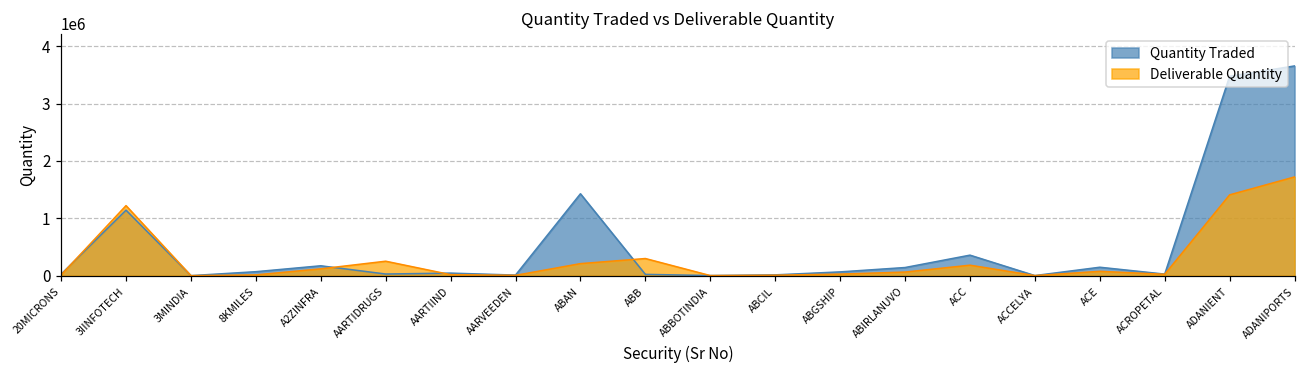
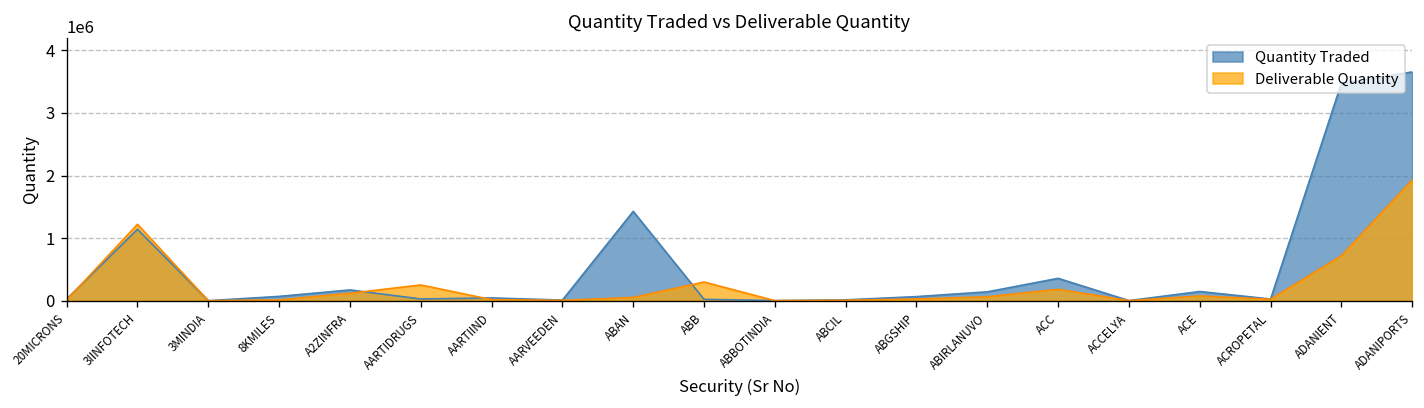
  {
    "Quantity Traded": {
      "3IINFOTECH": 1100000,
      "8KMILES": 100000,
      "A2ZINFRA": 200000,
      "AARTIDRUGS": 0,
      "ABAN": 1400000,
      "ABB": 0,
      "ABIRLANUVO": 100000,
      "ACC": 400000,
      "ACE": 100000,
      "ADANIPORTS": 3700000
    },
    "Deliverable Quantity": {
      "3IINFOTECH": 1200000,
      "8KMILES": 0,
      "A2ZINFRA": 100000,
      "AARTIDRUGS": 300000,
-     "ABAN": 200000,
+     "ABAN": 100000,
      "ABB": 300000,
      "ABIRLANUVO": 100000,
      "ACC": 200000,
      "ACE": 100000,
-     "ADANIENT": 1400000,
-     "ADANIPORTS": 1700000
+     "ADANIENT": 700000,
+     "ADANIPORTS": 1900000
    }
  }
